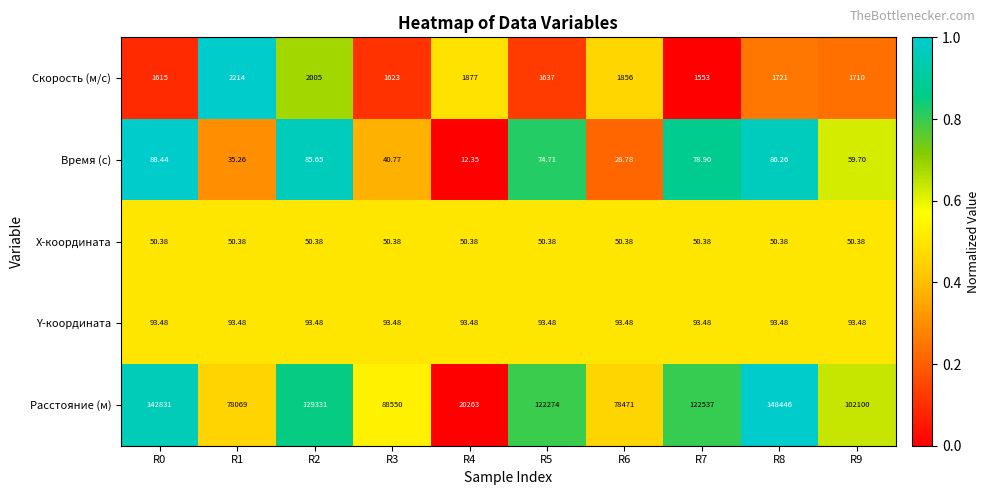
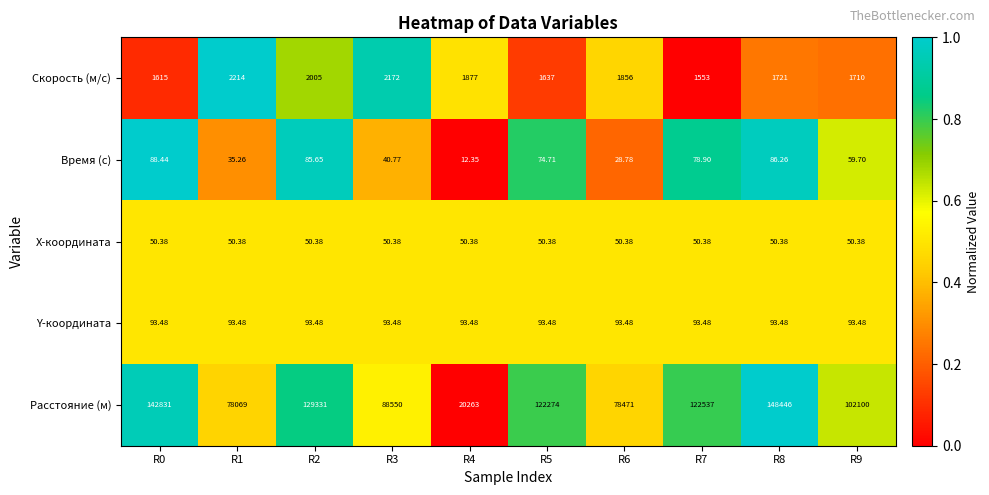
  {
    "Скорость (м/с)": {
      "R0": 1615,
      "R1": 2214,
      "R2": 2005,
-     "R3": 1623,
+     "R3": 2172,
      "R4": 1877,
      "R5": 1637,
      "R6": 1856,
      "R7": 1553,
      "R8": 1721,
      "R9": 1710
    },
    "Время (с)": {
      "R0": 88.44,
      "R1": 35.26,
      "R2": 85.65,
      "R3": 40.77,
      "R4": 12.35,
      "R5": 74.71,
      "R6": 28.78,
      "R7": 78.90,
      "R8": 86.26,
      "R9": 59.70
    },
    "X-координата": {
      "R0": 50.38,
      "R1": 50.38,
      "R2": 50.38,
      "R3": 50.38,
      "R4": 50.38,
      "R5": 50.38,
      "R6": 50.38,
      "R7": 50.38,
      "R8": 50.38,
      "R9": 50.38
    },
    "Y-координата": {
      "R0": 93.48,
      "R1": 93.48,
      "R2": 93.48,
      "R3": 93.48,
      "R4": 93.48,
      "R5": 93.48,
      "R6": 93.48,
      "R7": 93.48,
      "R8": 93.48,
      "R9": 93.48
    },
    "Расстояние (м)": {
      "R0": 142831,
      "R1": 78069,
      "R2": 129331,
      "R3": 88550,
      "R4": 20263,
      "R5": 122274,
      "R6": 78471,
      "R7": 122537,
      "R8": 148446,
      "R9": 102100
    }
  }
